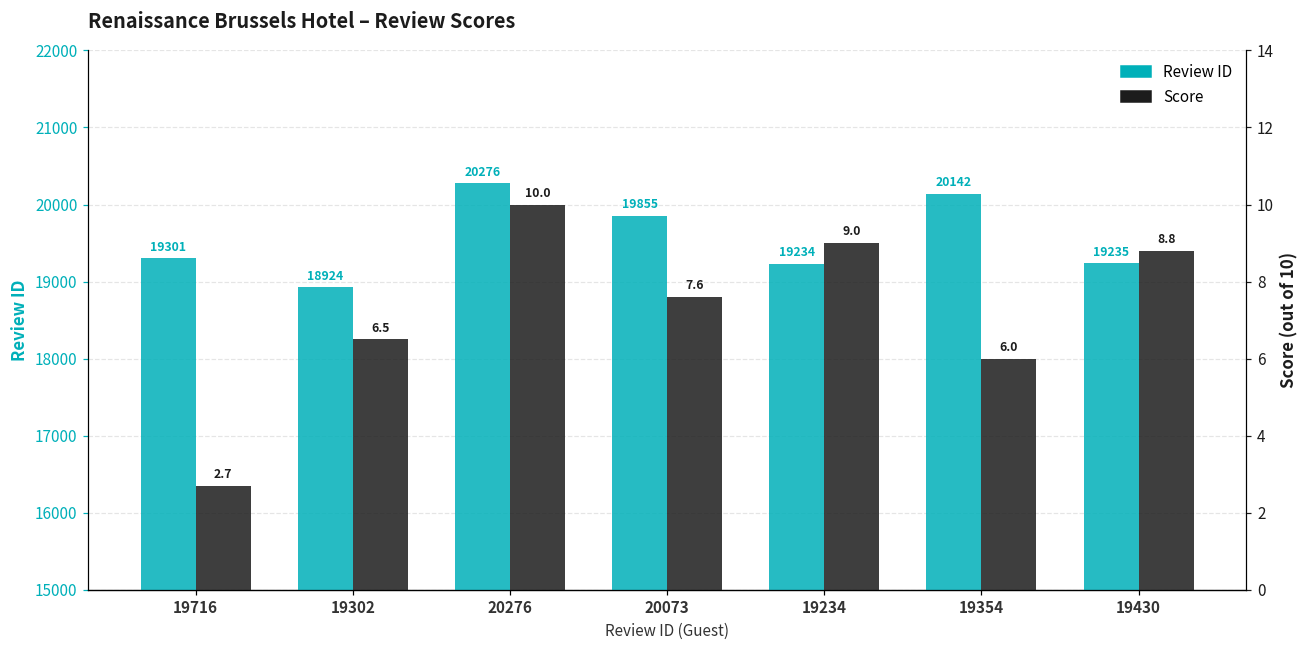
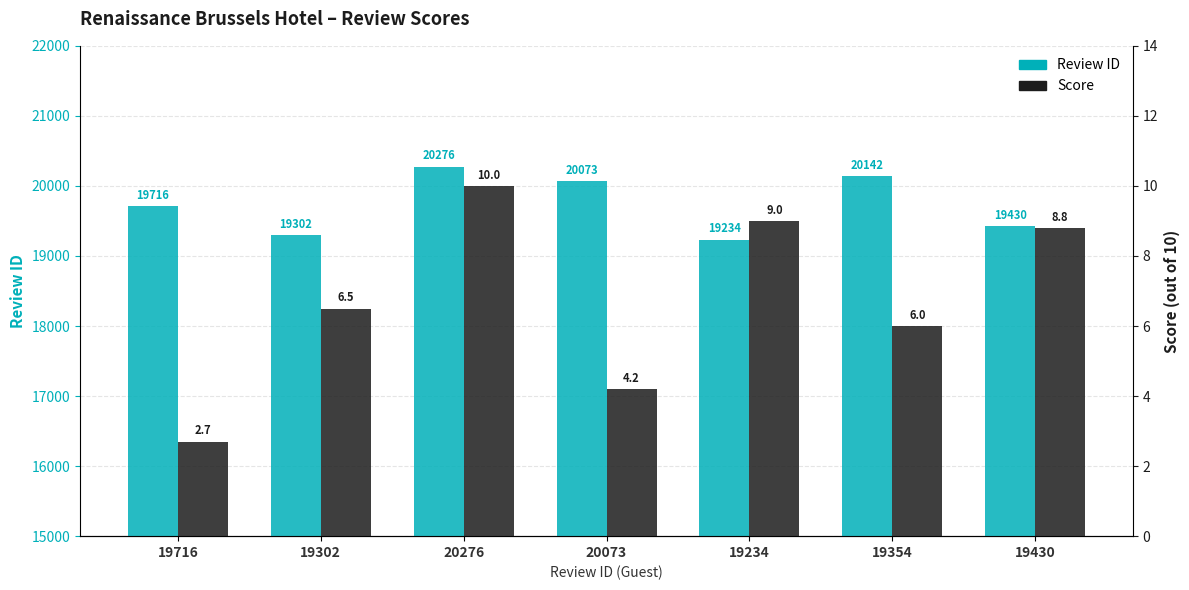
  {
    "Review ID": {
-     "19716": 19301,
-     "19302": 18924,
+     "19716": 19716,
+     "19302": 19302,
      "20276": 20276,
-     "20073": 19855,
+     "20073": 20073,
      "19234": 19234,
      "19354": 20142,
-     "19430": 19235
+     "19430": 19430
    },
    "Score": {
      "19716": 2.7,
      "19302": 6.5,
      "20276": 10.0,
-     "20073": 7.6,
+     "20073": 4.2,
      "19234": 9.0,
      "19354": 6.0,
      "19430": 8.8
    }
  }
